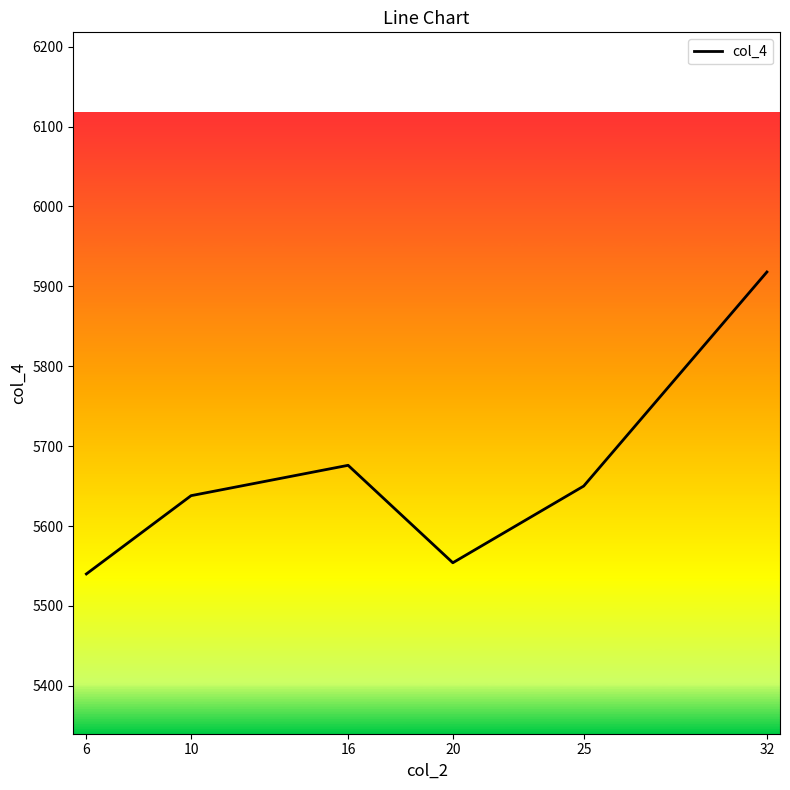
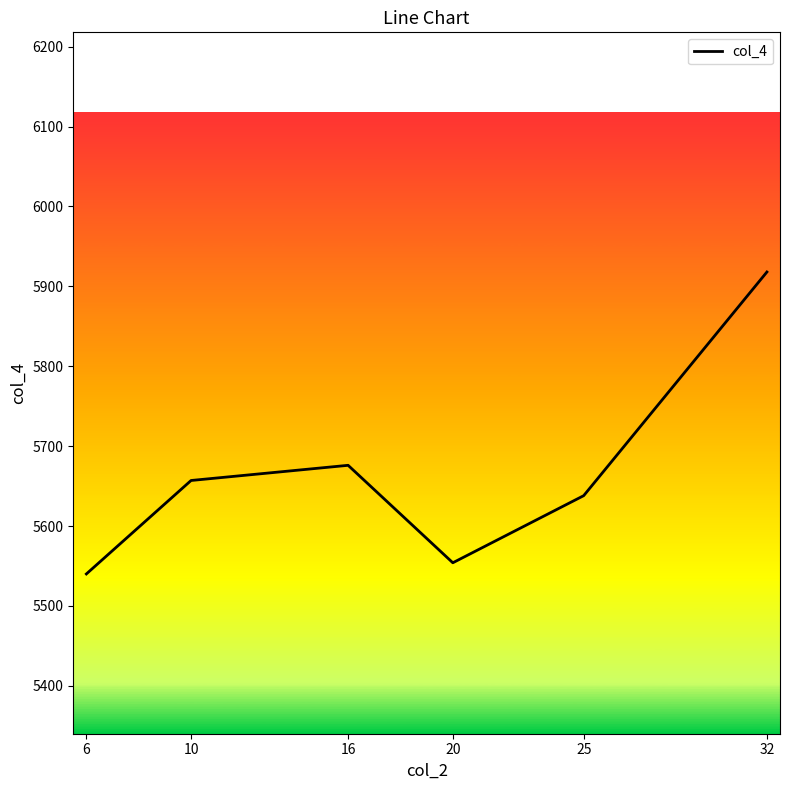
  {
    "6": 5540,
-   "10": 5640,
+   "10": 5660,
    "16": 5680,
    "20": 5550,
-   "25": 5650,
+   "25": 5640,
    "32": 5920
  }
